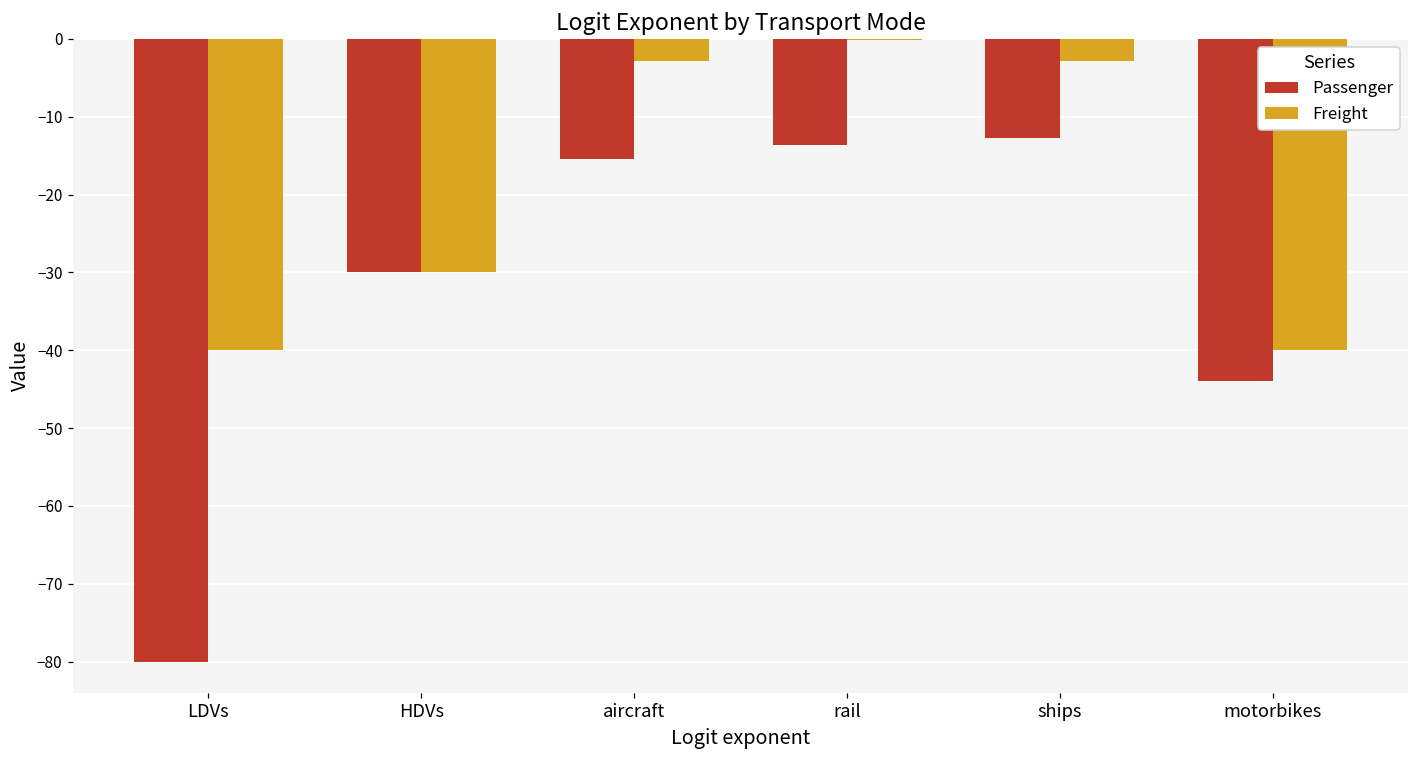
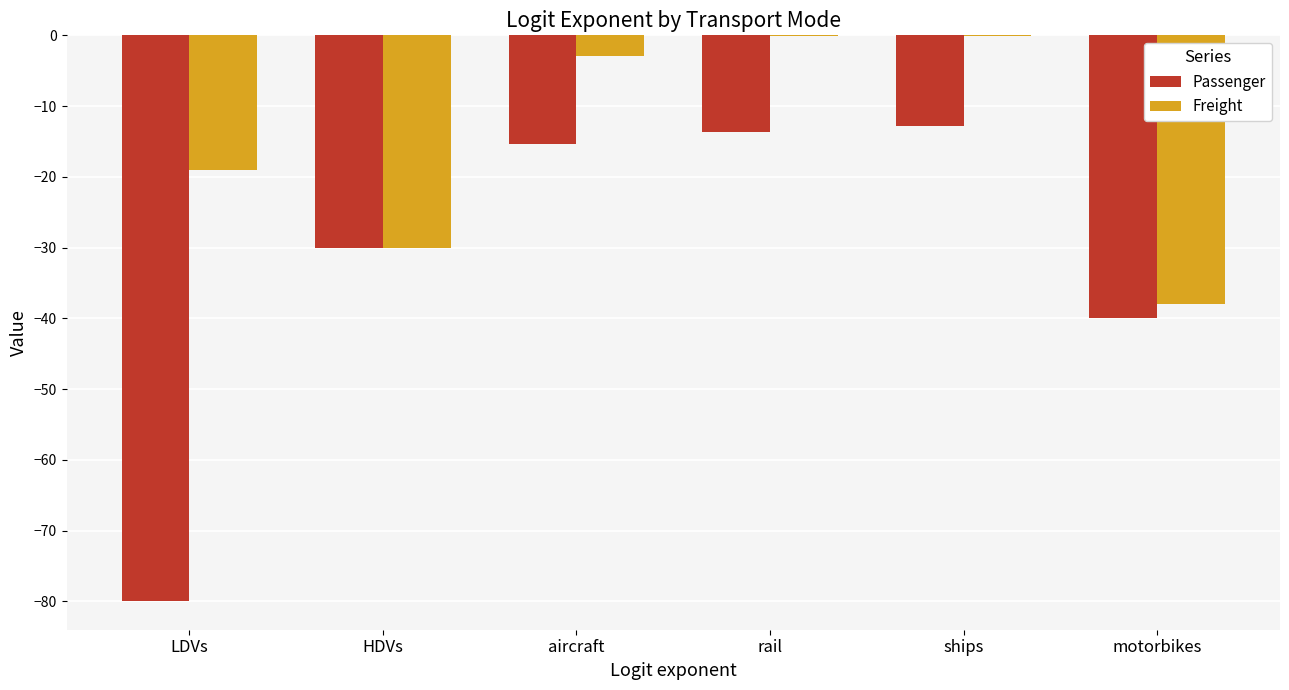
  {
    "Passenger": {
      "LDVs": -80,
      "HDVs": -30,
      "aircraft": -15,
      "rail": -14,
      "ships": -13,
-     "motorbikes": -44
+     "motorbikes": -40
    },
    "Freight": {
-     "LDVs": -40,
+     "LDVs": -19,
      "HDVs": -30,
      "aircraft": -3,
-     "ships": -3,
-     "motorbikes": -40
+     "ships": 0,
+     "motorbikes": -38
    }
  }
